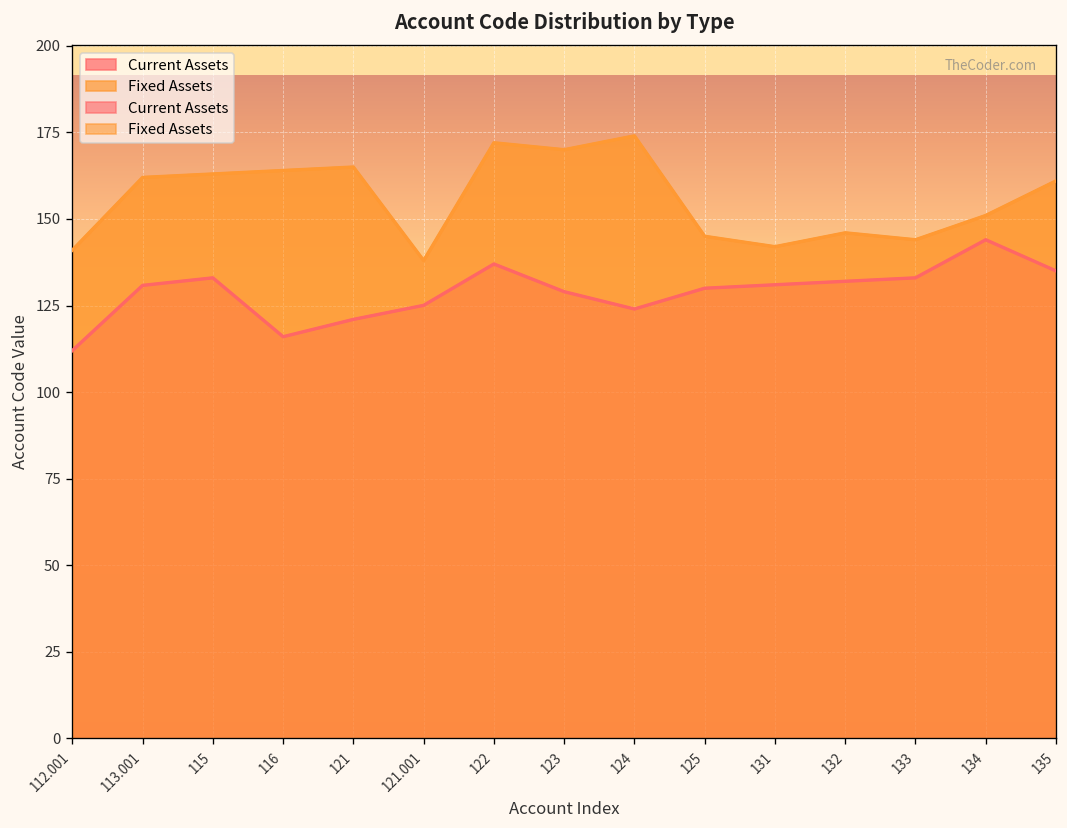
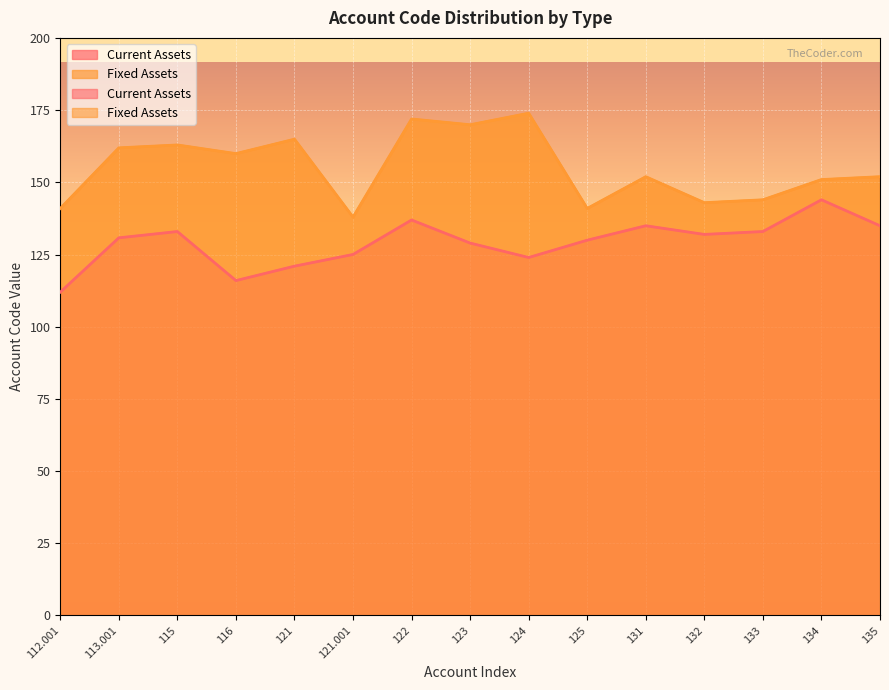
  {
    "Current Assets": {
      "112.001": 112,
      "113.001": 131,
      "115": 133,
      "116": 116,
      "121": 121,
      "121.001": 125,
      "122": 137,
      "123": 129,
      "124": 124,
      "125": 130,
-     "131": 131,
+     "131": 135,
      "132": 132,
      "133": 133,
      "134": 144,
      "135": 135
    },
    "Fixed Assets": {
      "112.001": 141,
      "113.001": 162,
      "115": 163,
-     "116": 164,
+     "116": 160,
      "121": 165,
      "121.001": 138,
      "122": 172,
      "123": 170,
      "124": 174,
-     "125": 145,
-     "131": 142,
-     "132": 146,
+     "125": 141,
+     "131": 152,
+     "132": 143,
      "133": 144,
      "134": 151,
-     "135": 161
+     "135": 152
    }
  }
